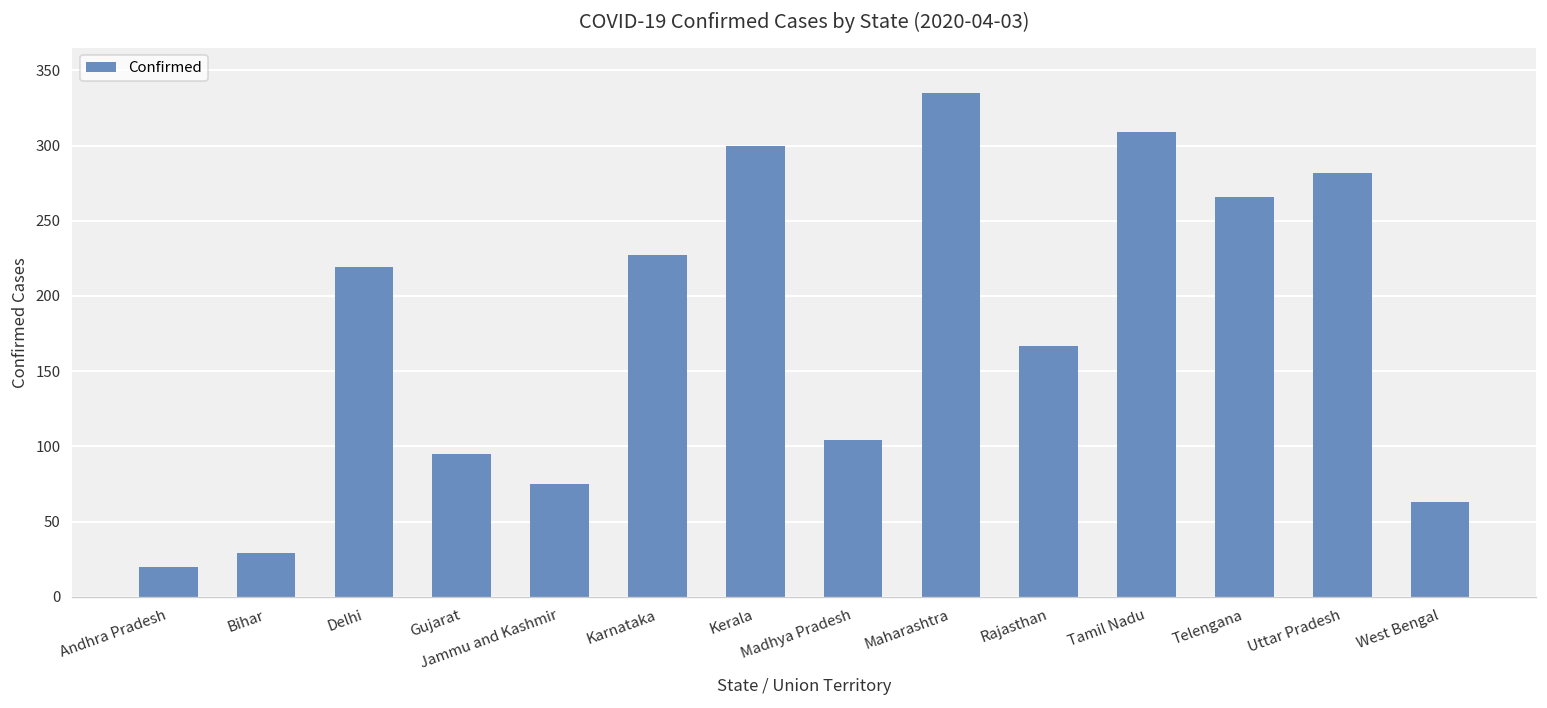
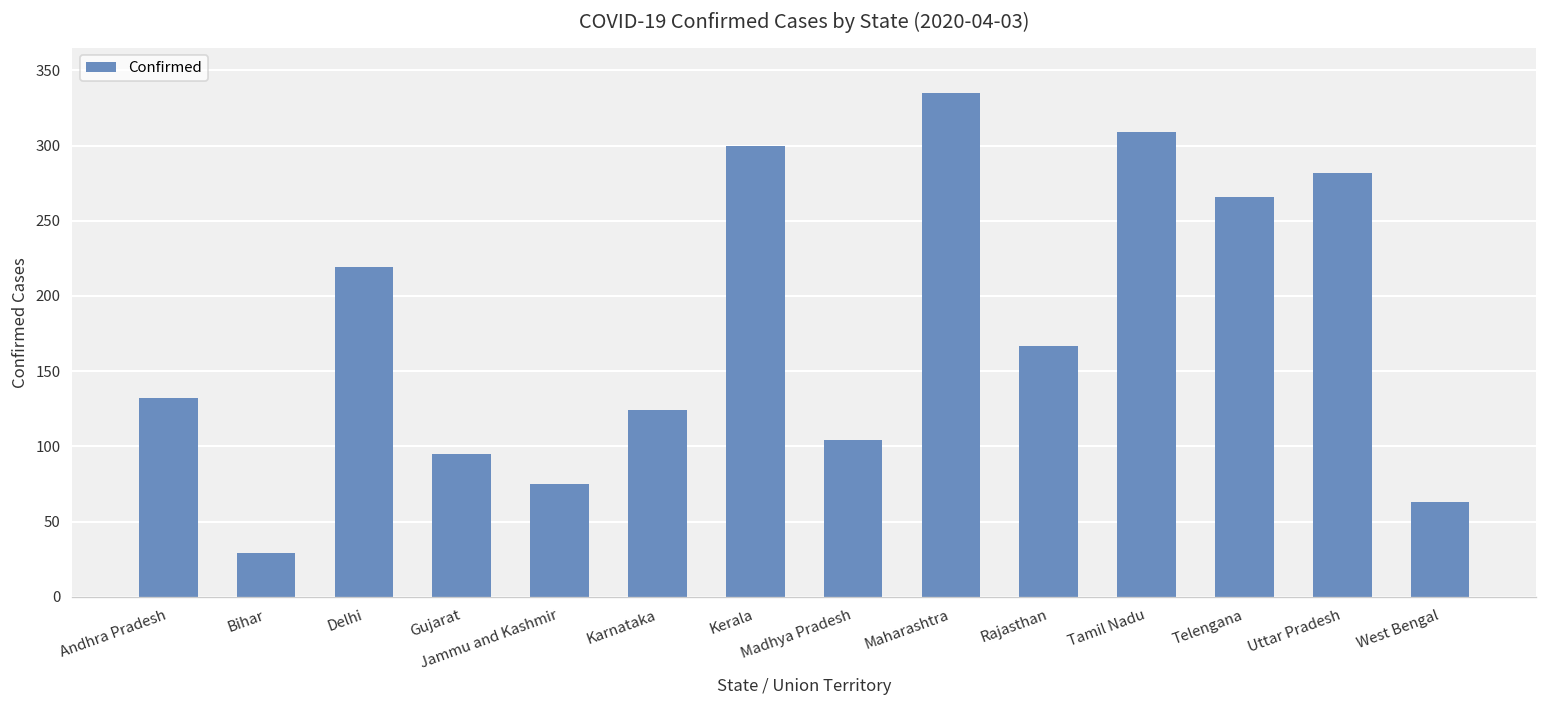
  {
-   "Andhra Pradesh": 20,
+   "Andhra Pradesh": 132,
    "Bihar": 29,
    "Delhi": 219,
    "Gujarat": 95,
    "Jammu and Kashmir": 75,
-   "Karnataka": 227,
+   "Karnataka": 124,
    "Kerala": 300,
    "Madhya Pradesh": 104,
    "Maharashtra": 335,
    "Rajasthan": 167,
    "Tamil Nadu": 309,
    "Telengana": 266,
    "Uttar Pradesh": 282,
    "West Bengal": 63
  }
